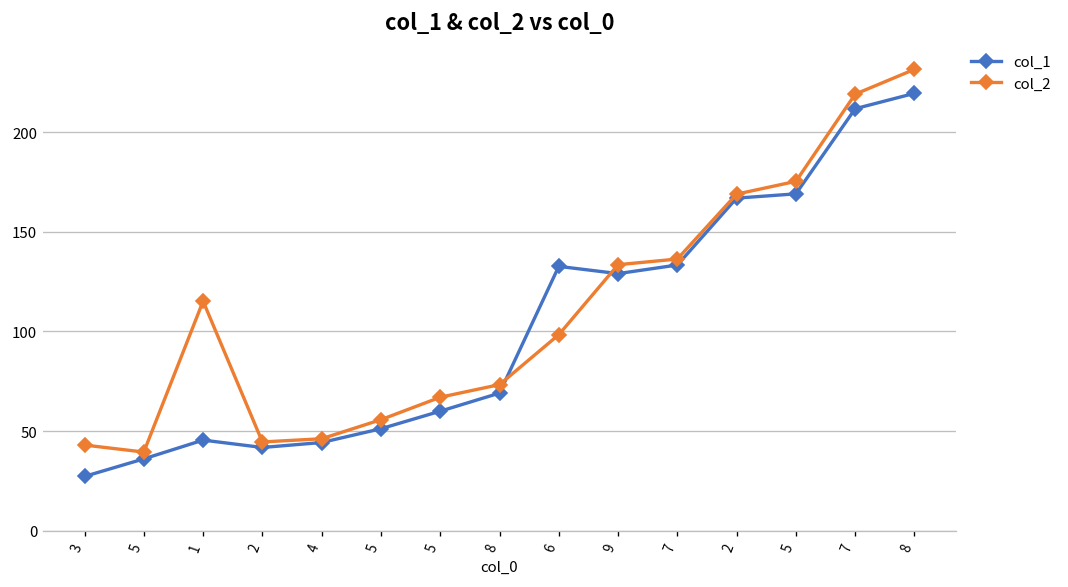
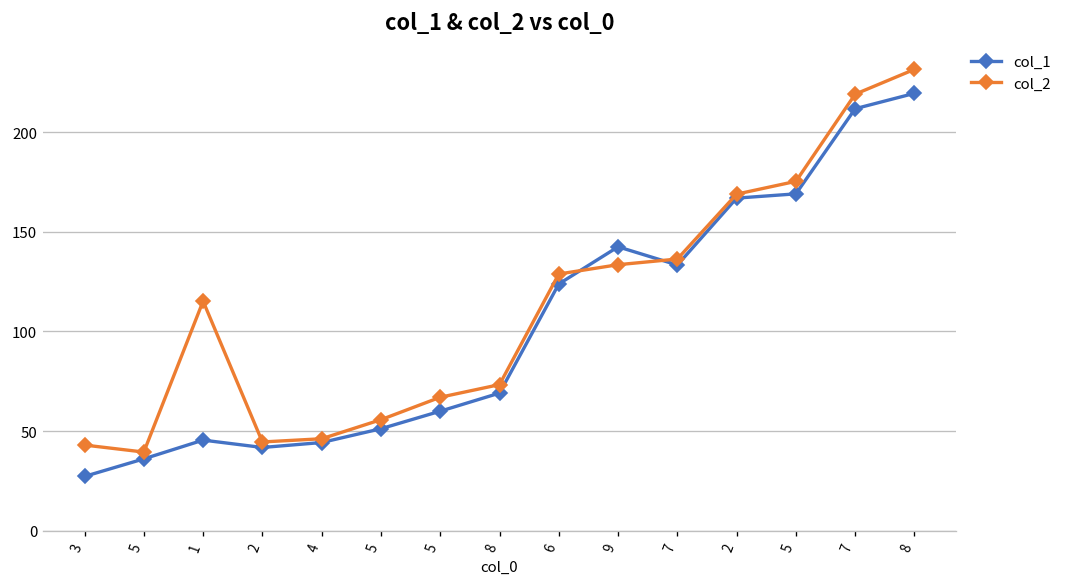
  {
    "col_1": {
      "3": 27,
      "1": 45,
      "4": 44,
-     "6": 133,
-     "9": 129
+     "6": 124,
+     "9": 143
    },
    "col_2": {
      "3": 43,
      "1": 115,
      "4": 46,
-     "6": 98,
+     "6": 129,
      "9": 134
    }
  }
